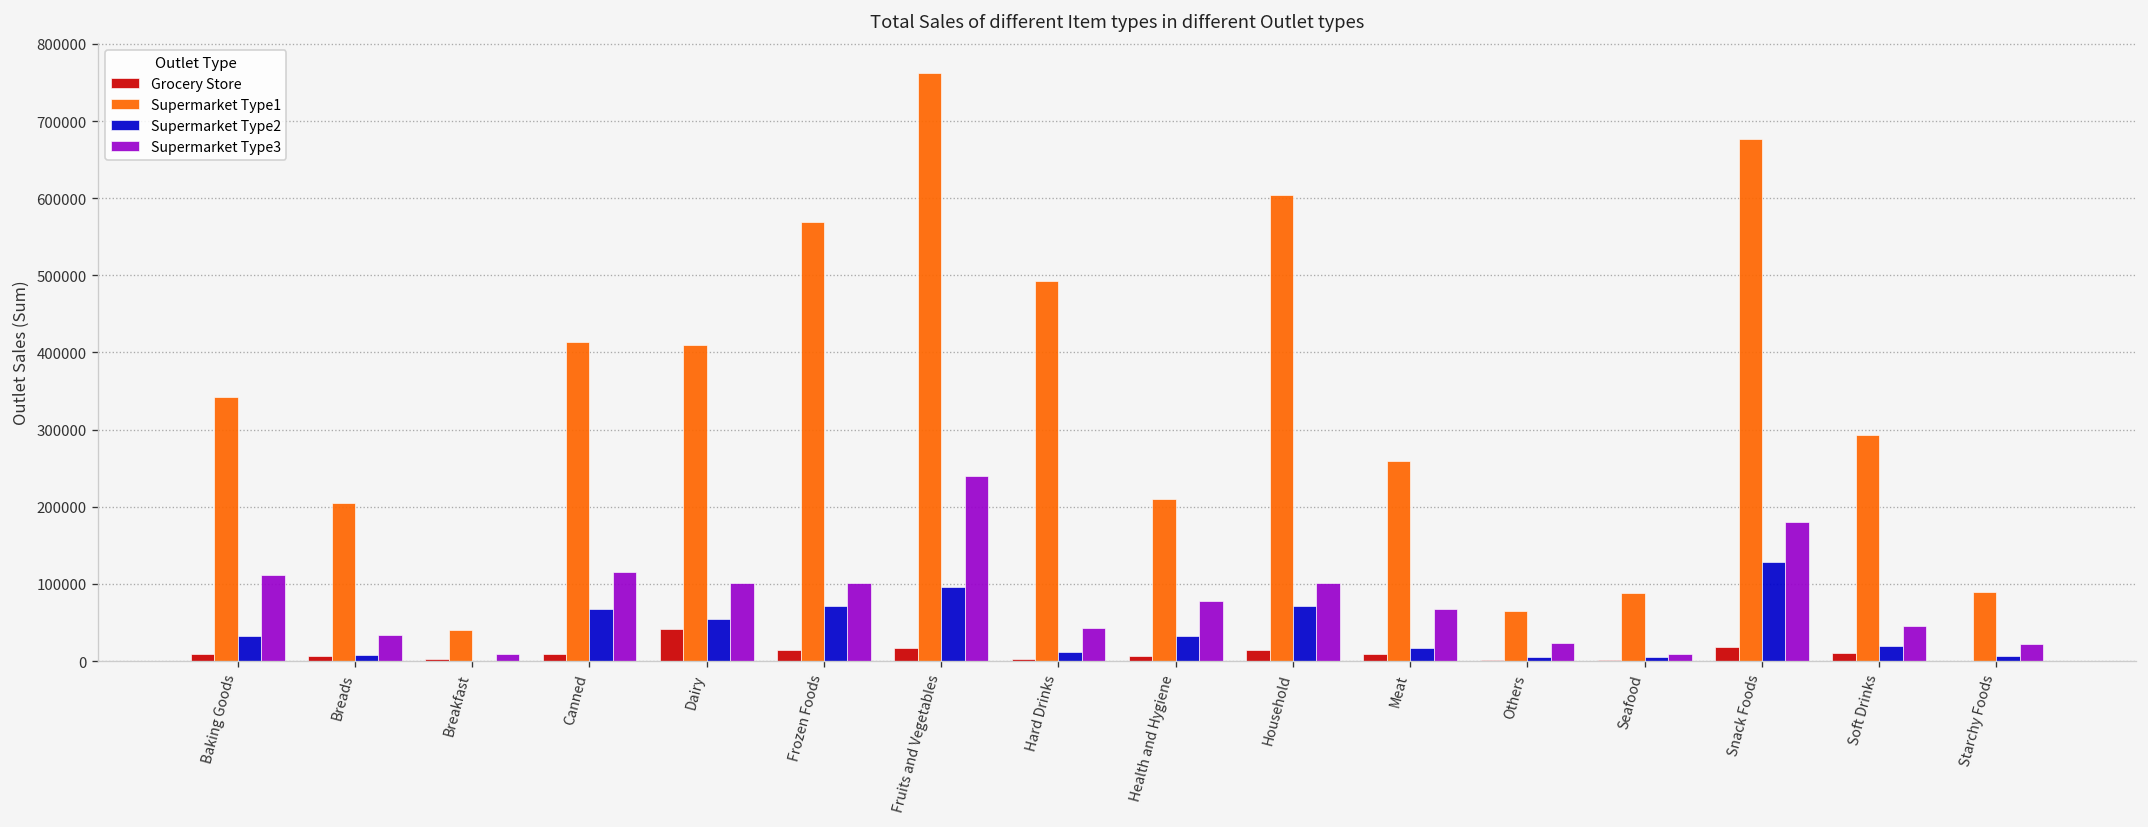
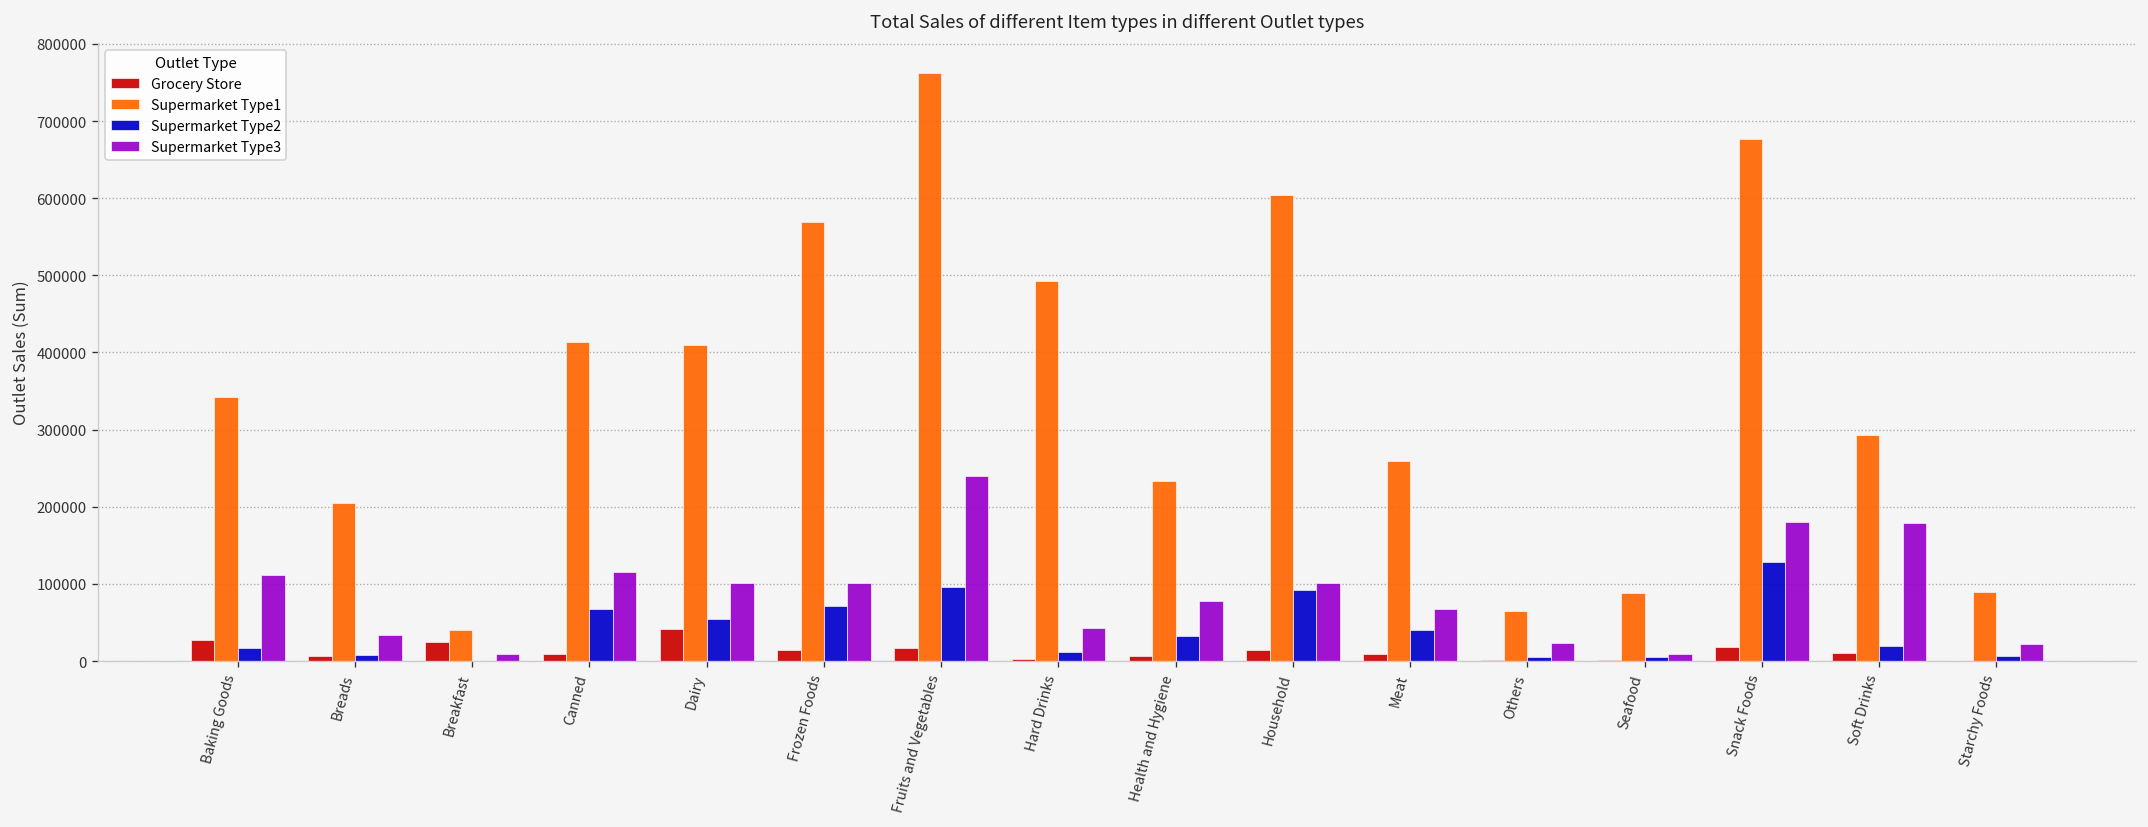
  {
    "Grocery Store": {
-     "Baking Goods": 10000,
+     "Baking Goods": 30000,
      "Breads": 10000,
-     "Breakfast": 0,
+     "Breakfast": 20000,
      "Canned": 10000,
      "Dairy": 40000,
      "Frozen Foods": 10000,
      "Fruits and Vegetables": 20000,
      "Health and Hygiene": 10000,
      "Household": 10000,
      "Meat": 10000,
      "Snack Foods": 20000,
      "Soft Drinks": 10000
    },
    "Supermarket Type1": {
      "Baking Goods": 340000,
      "Breads": 200000,
      "Breakfast": 40000,
      "Canned": 410000,
      "Dairy": 410000,
      "Frozen Foods": 570000,
      "Fruits and Vegetables": 760000,
      "Hard Drinks": 490000,
-     "Health and Hygiene": 210000,
+     "Health and Hygiene": 230000,
      "Household": 600000,
      "Meat": 260000,
      "Others": 70000,
      "Seafood": 90000,
      "Snack Foods": 680000,
      "Soft Drinks": 290000,
      "Starchy Foods": 90000
    },
    "Supermarket Type2": {
-     "Baking Goods": 30000,
+     "Baking Goods": 20000,
      "Breads": 10000,
      "Breakfast": 0,
      "Canned": 70000,
      "Dairy": 50000,
      "Frozen Foods": 70000,
      "Fruits and Vegetables": 100000,
      "Hard Drinks": 10000,
      "Health and Hygiene": 30000,
-     "Household": 70000,
-     "Meat": 20000,
+     "Household": 90000,
+     "Meat": 40000,
      "Others": 10000,
      "Seafood": 10000,
      "Snack Foods": 130000,
      "Soft Drinks": 20000,
      "Starchy Foods": 10000
    },
    "Supermarket Type3": {
      "Baking Goods": 110000,
      "Breads": 30000,
      "Breakfast": 10000,
      "Canned": 110000,
      "Dairy": 100000,
      "Frozen Foods": 100000,
      "Fruits and Vegetables": 240000,
      "Hard Drinks": 40000,
      "Health and Hygiene": 80000,
      "Household": 100000,
      "Meat": 70000,
      "Others": 20000,
      "Seafood": 10000,
      "Snack Foods": 180000,
-     "Soft Drinks": 50000,
+     "Soft Drinks": 180000,
      "Starchy Foods": 20000
    }
  }
